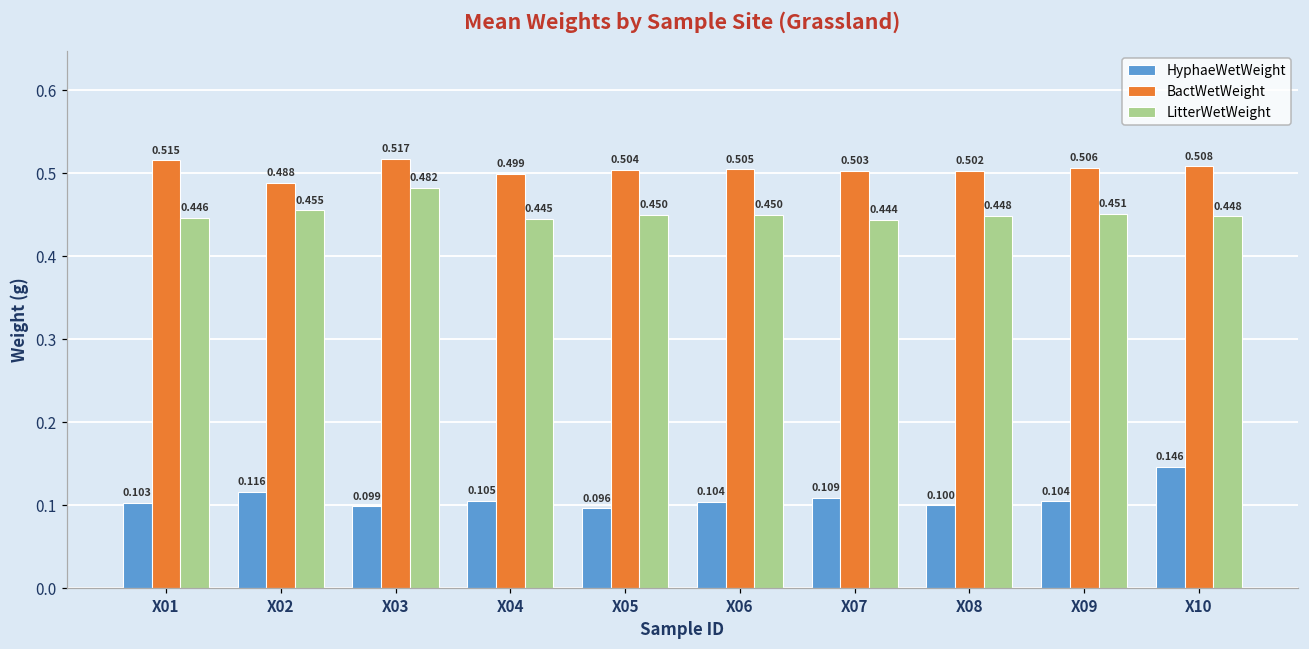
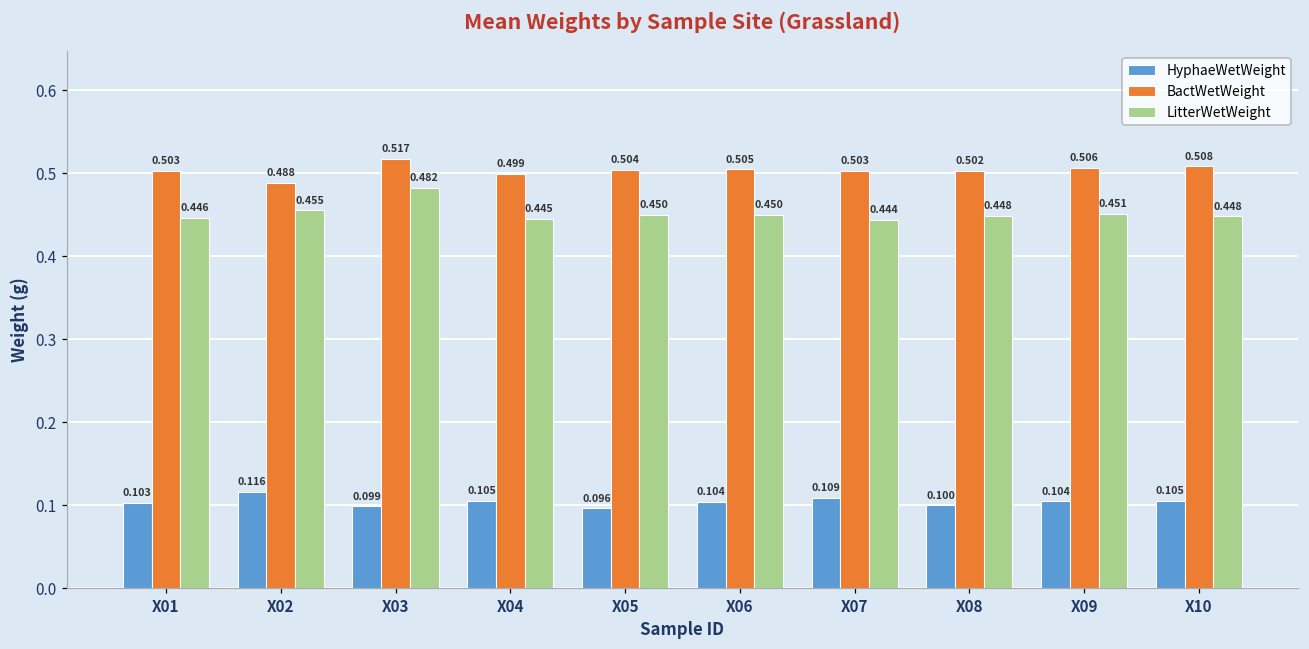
  {
    "HyphaeWetWeight": {
      "X01": 0.103,
      "X02": 0.116,
      "X03": 0.099,
      "X04": 0.105,
      "X05": 0.096,
      "X06": 0.104,
      "X07": 0.109,
      "X08": 0.100,
      "X09": 0.104,
-     "X10": 0.146
+     "X10": 0.105
    },
    "BactWetWeight": {
-     "X01": 0.515,
+     "X01": 0.503,
      "X02": 0.488,
      "X03": 0.517,
      "X04": 0.499,
      "X05": 0.504,
      "X06": 0.505,
      "X07": 0.503,
      "X08": 0.502,
      "X09": 0.506,
      "X10": 0.508
    },
    "LitterWetWeight": {
      "X01": 0.446,
      "X02": 0.455,
      "X03": 0.482,
      "X04": 0.445,
      "X05": 0.450,
      "X06": 0.450,
      "X07": 0.444,
      "X08": 0.448,
      "X09": 0.451,
      "X10": 0.448
    }
  }
